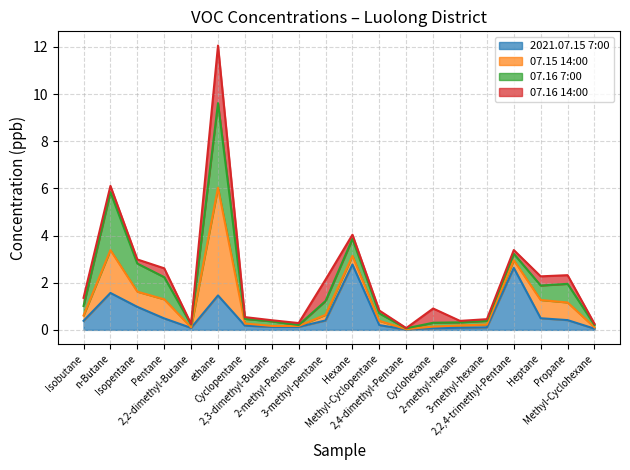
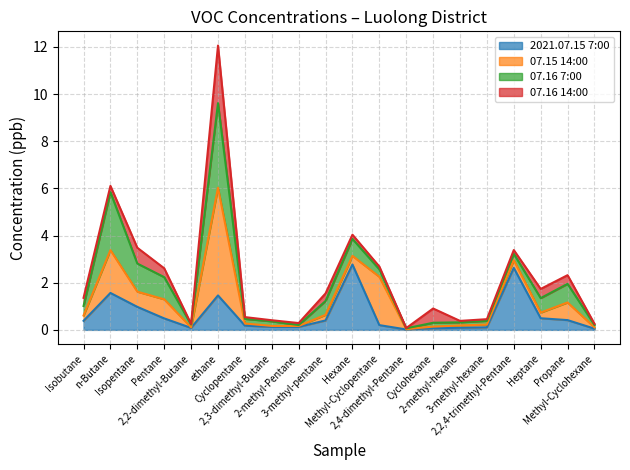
  {
    "2021.07.15 7:00": {
      "Isobutane": 0.4,
      "n-Butane": 1.6,
      "Isopentane": 1.0,
      "Pentane": 0.5,
      "ethane": 1.5,
      "3-methyl-pentane": 0.4,
      "Hexane": 2.8,
      "Methyl-Cyclopentane": 0.2,
      "3-methyl-hexane": 0.1,
      "2,2,4-trimethyl-Pentane": 2.6,
      "Heptane": 0.5,
      "Propane": 0.4
    },
    "07.15 14:00": {
      "Isobutane": 0.2,
      "n-Butane": 1.8,
      "Isopentane": 0.6,
      "Pentane": 0.8,
      "ethane": 4.6,
      "3-methyl-pentane": 0.2,
      "Hexane": 0.4,
-     "Methyl-Cyclopentane": 0.2,
+     "Methyl-Cyclopentane": 2.1,
      "3-methyl-hexane": 0.1,
      "2,2,4-trimethyl-Pentane": 0.3,
-     "Heptane": 0.8,
+     "Heptane": 0.2,
      "Propane": 0.7
    },
    "07.16 7:00": {
      "Isobutane": 0.4,
      "n-Butane": 2.5,
      "Isopentane": 1.2,
      "Pentane": 0.9,
      "ethane": 3.6,
      "3-methyl-pentane": 0.6,
      "Hexane": 0.7,
      "Methyl-Cyclopentane": 0.3,
      "Cyclohexane": 0.2,
      "2,2,4-trimethyl-Pentane": 0.3,
      "Heptane": 0.6,
      "Propane": 0.8
    },
    "07.16 14:00": {
      "Isobutane": 0.3,
      "n-Butane": 0.3,
-     "Isopentane": 0.2,
+     "Isopentane": 0.7,
      "Pentane": 0.4,
      "ethane": 2.4,
-     "3-methyl-pentane": 0.9,
+     "3-methyl-pentane": 0.3,
      "Hexane": 0.2,
      "Methyl-Cyclopentane": 0.1,
      "Cyclohexane": 0.6,
      "2,2,4-trimethyl-Pentane": 0.2,
      "Heptane": 0.4,
      "Propane": 0.4
    }
  }
